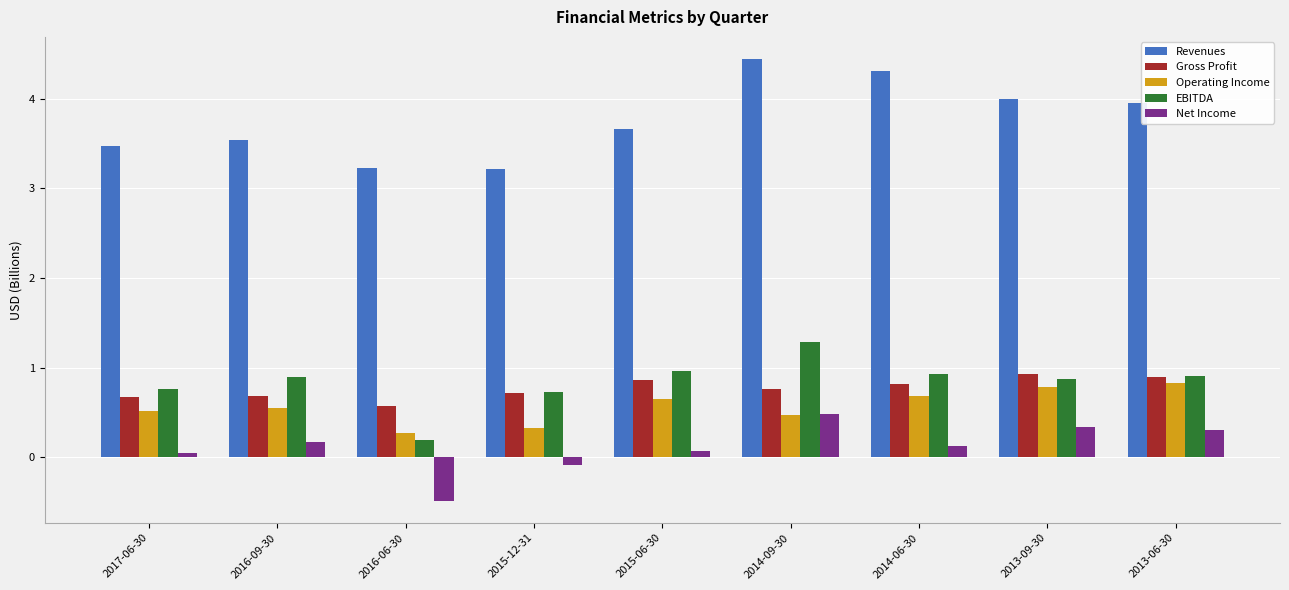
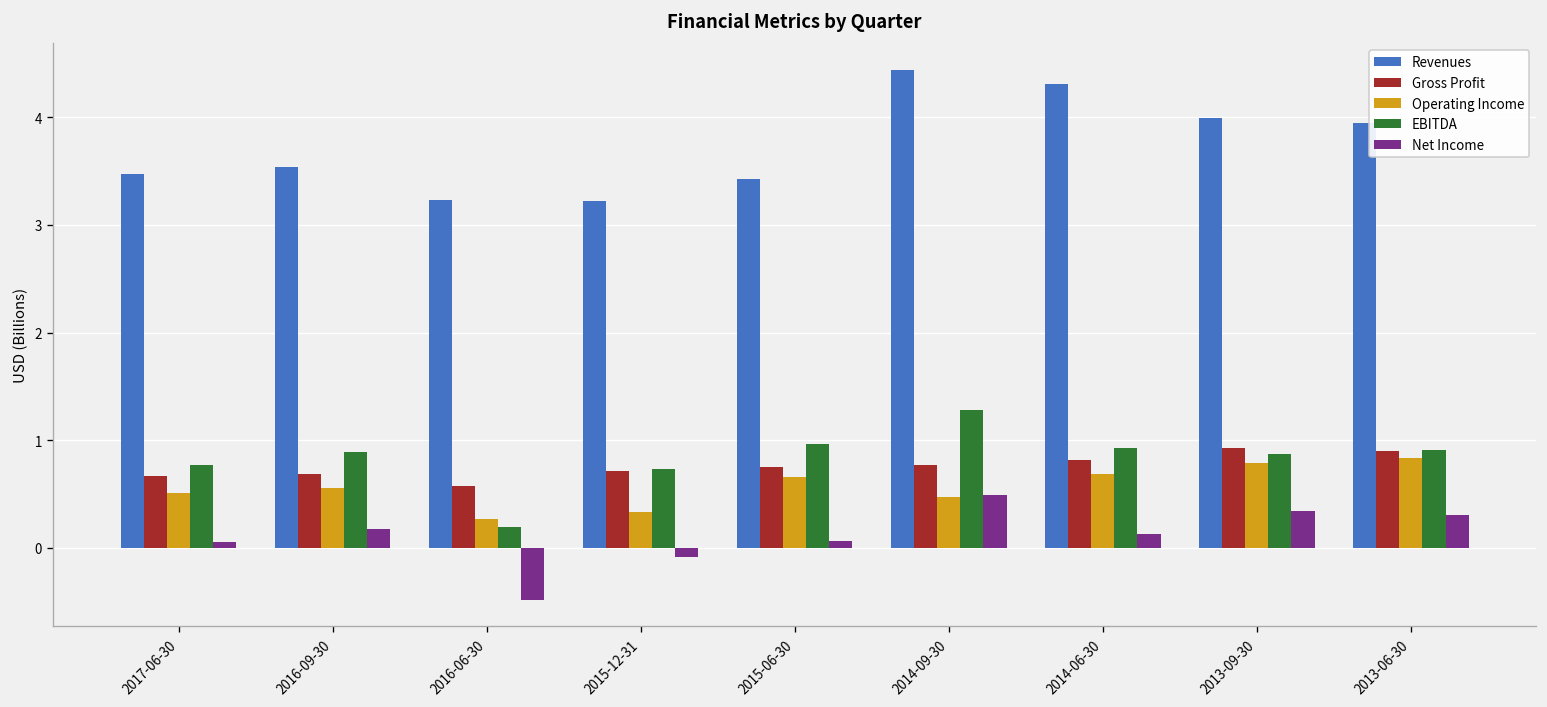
  {
    "Revenues": {
      "2017-06-30": 3.5,
      "2016-09-30": 3.5,
      "2016-06-30": 3.2,
      "2015-12-31": 3.2,
-     "2015-06-30": 3.7,
+     "2015-06-30": 3.4,
      "2014-09-30": 4.4,
      "2014-06-30": 4.3,
      "2013-09-30": 4.0,
      "2013-06-30": 3.9
    },
    "Gross Profit": {
      "2017-06-30": 0.7,
      "2016-09-30": 0.7,
      "2016-06-30": 0.6,
      "2015-12-31": 0.7,
-     "2015-06-30": 0.9,
+     "2015-06-30": 0.8,
      "2014-09-30": 0.8,
      "2014-06-30": 0.8,
      "2013-09-30": 0.9,
      "2013-06-30": 0.9
    },
    "Operating Income": {
      "2017-06-30": 0.5,
      "2016-09-30": 0.6,
      "2016-06-30": 0.3,
      "2015-12-31": 0.3,
      "2015-06-30": 0.7,
      "2014-09-30": 0.5,
      "2014-06-30": 0.7,
      "2013-09-30": 0.8,
      "2013-06-30": 0.8
    },
    "EBITDA": {
      "2017-06-30": 0.8,
      "2016-09-30": 0.9,
      "2016-06-30": 0.2,
      "2015-12-31": 0.7,
      "2015-06-30": 1.0,
      "2014-09-30": 1.3,
      "2014-06-30": 0.9,
      "2013-09-30": 0.9,
      "2013-06-30": 0.9
    },
    "Net Income": {
      "2017-06-30": 0.1,
      "2016-09-30": 0.2,
      "2016-06-30": -0.5,
      "2015-12-31": -0.1,
      "2015-06-30": 0.1,
      "2014-09-30": 0.5,
      "2014-06-30": 0.1,
      "2013-09-30": 0.3,
      "2013-06-30": 0.3
    }
  }
